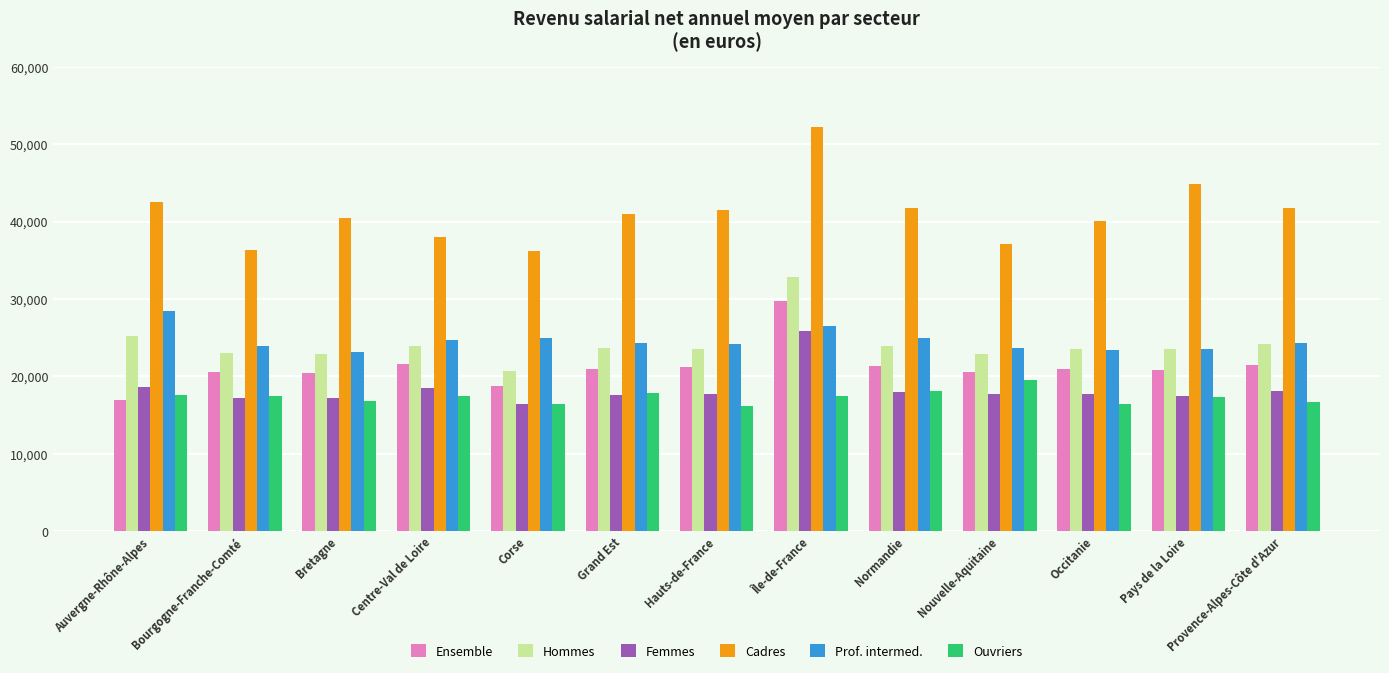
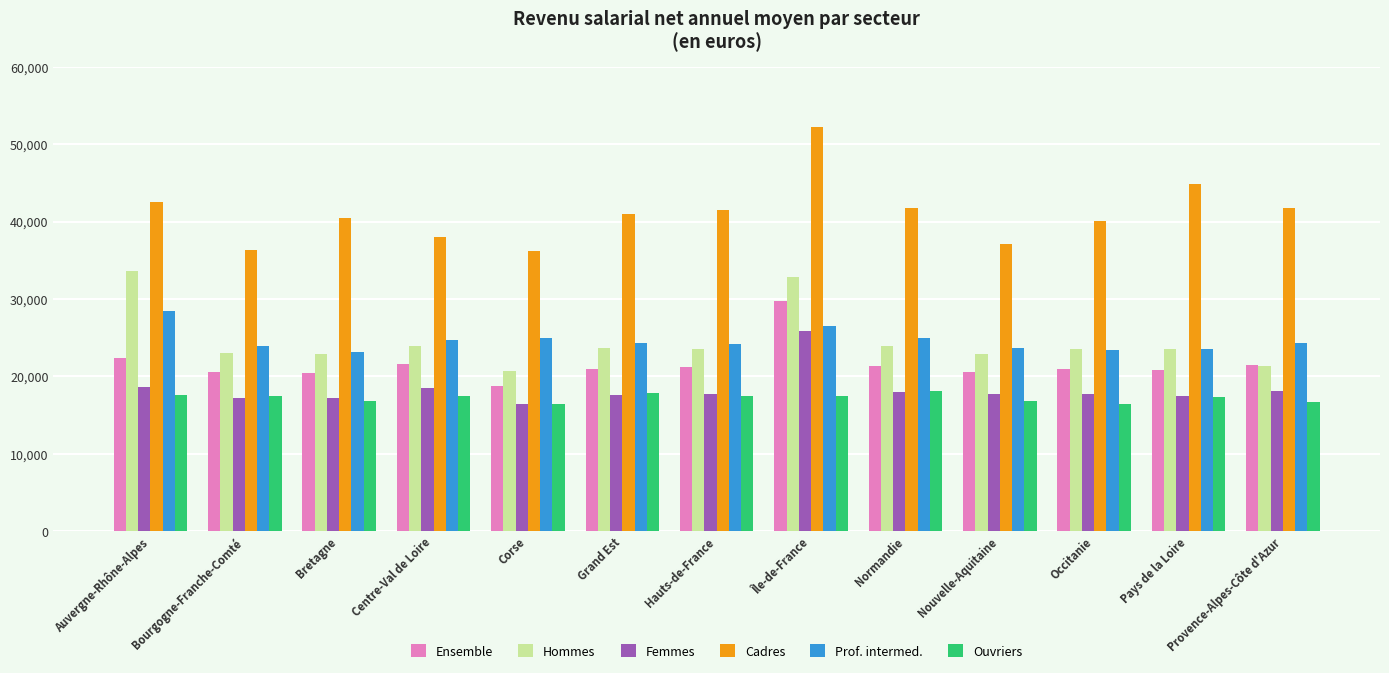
  {
    "Ensemble": {
-     "Auvergne-Rhône-Alpes": "17,000",
+     "Auvergne-Rhône-Alpes": "22,000",
      "Bourgogne-Franche-Comté": "21,000",
      "Bretagne": "20,000",
      "Centre-Val de Loire": "22,000",
      "Corse": "19,000",
      "Grand Est": "21,000",
      "Hauts-de-France": "21,000",
      "Île-de-France": "30,000",
      "Normandie": "21,000",
      "Nouvelle-Aquitaine": "21,000",
      "Occitanie": "21,000",
      "Pays de la Loire": "21,000",
      "Provence-Alpes-Côte d'Azur": "21,000"
    },
    "Hommes": {
-     "Auvergne-Rhône-Alpes": "25,000",
+     "Auvergne-Rhône-Alpes": "34,000",
      "Bourgogne-Franche-Comté": "23,000",
      "Bretagne": "23,000",
      "Centre-Val de Loire": "24,000",
      "Corse": "21,000",
      "Grand Est": "24,000",
      "Hauts-de-France": "24,000",
      "Île-de-France": "33,000",
      "Normandie": "24,000",
      "Nouvelle-Aquitaine": "23,000",
      "Occitanie": "23,000",
      "Pays de la Loire": "24,000",
-     "Provence-Alpes-Côte d'Azur": "24,000"
+     "Provence-Alpes-Côte d'Azur": "21,000"
    },
    "Femmes": {
      "Auvergne-Rhône-Alpes": "19,000",
      "Bourgogne-Franche-Comté": "17,000",
      "Bretagne": "17,000",
      "Centre-Val de Loire": "18,000",
      "Corse": "16,000",
      "Grand Est": "18,000",
      "Hauts-de-France": "18,000",
      "Île-de-France": "26,000",
      "Normandie": "18,000",
      "Nouvelle-Aquitaine": "18,000",
      "Occitanie": "18,000",
      "Pays de la Loire": "17,000",
      "Provence-Alpes-Côte d'Azur": "18,000"
    },
    "Cadres": {
      "Auvergne-Rhône-Alpes": "43,000",
      "Bourgogne-Franche-Comté": "36,000",
      "Bretagne": "40,000",
      "Centre-Val de Loire": "38,000",
      "Corse": "36,000",
      "Grand Est": "41,000",
      "Hauts-de-France": "41,000",
      "Île-de-France": "52,000",
      "Normandie": "42,000",
      "Nouvelle-Aquitaine": "37,000",
      "Occitanie": "40,000",
      "Pays de la Loire": "45,000",
      "Provence-Alpes-Côte d'Azur": "42,000"
    },
    "Prof. intermed.": {
      "Auvergne-Rhône-Alpes": "28,000",
      "Bourgogne-Franche-Comté": "24,000",
      "Bretagne": "23,000",
      "Centre-Val de Loire": "25,000",
      "Corse": "25,000",
      "Grand Est": "24,000",
      "Hauts-de-France": "24,000",
      "Île-de-France": "27,000",
      "Normandie": "25,000",
      "Nouvelle-Aquitaine": "24,000",
      "Occitanie": "23,000",
      "Pays de la Loire": "24,000",
      "Provence-Alpes-Côte d'Azur": "24,000"
    },
    "Ouvriers": {
      "Auvergne-Rhône-Alpes": "18,000",
      "Bourgogne-Franche-Comté": "17,000",
      "Bretagne": "17,000",
      "Centre-Val de Loire": "17,000",
      "Corse": "16,000",
      "Grand Est": "18,000",
-     "Hauts-de-France": "16,000",
+     "Hauts-de-France": "18,000",
      "Île-de-France": "17,000",
      "Normandie": "18,000",
-     "Nouvelle-Aquitaine": "20,000",
+     "Nouvelle-Aquitaine": "17,000",
      "Occitanie": "16,000",
      "Pays de la Loire": "17,000",
      "Provence-Alpes-Côte d'Azur": "17,000"
    }
  }
